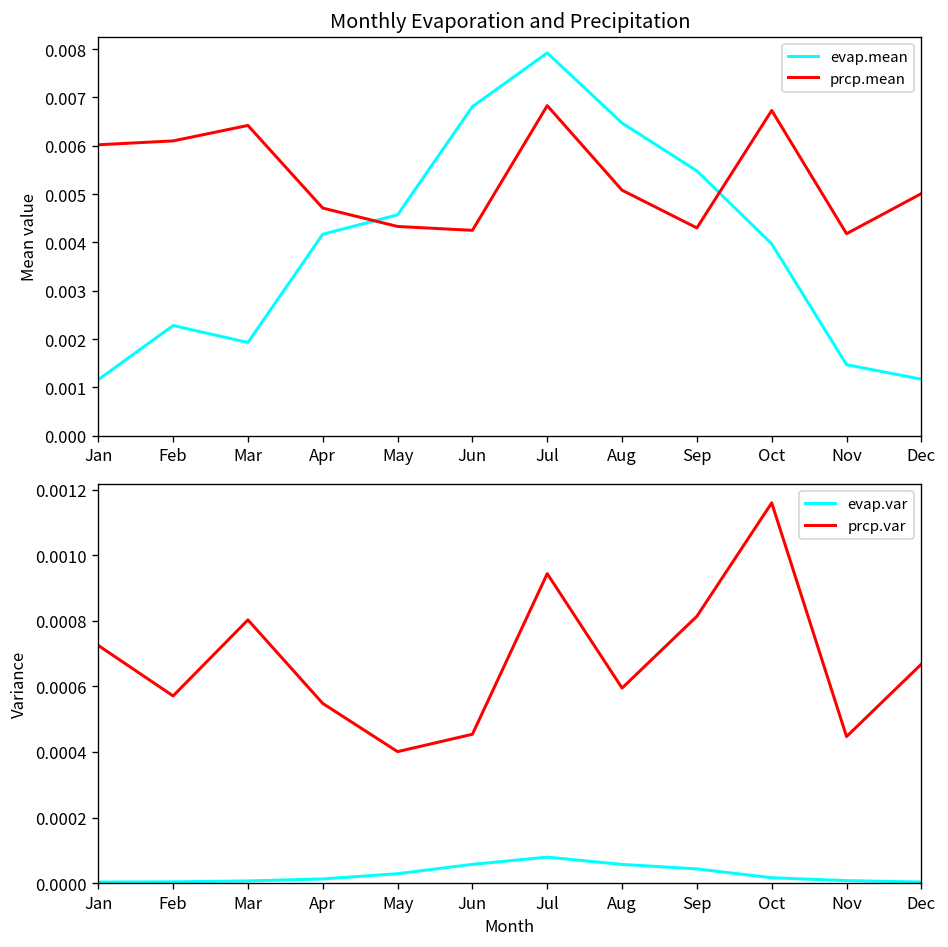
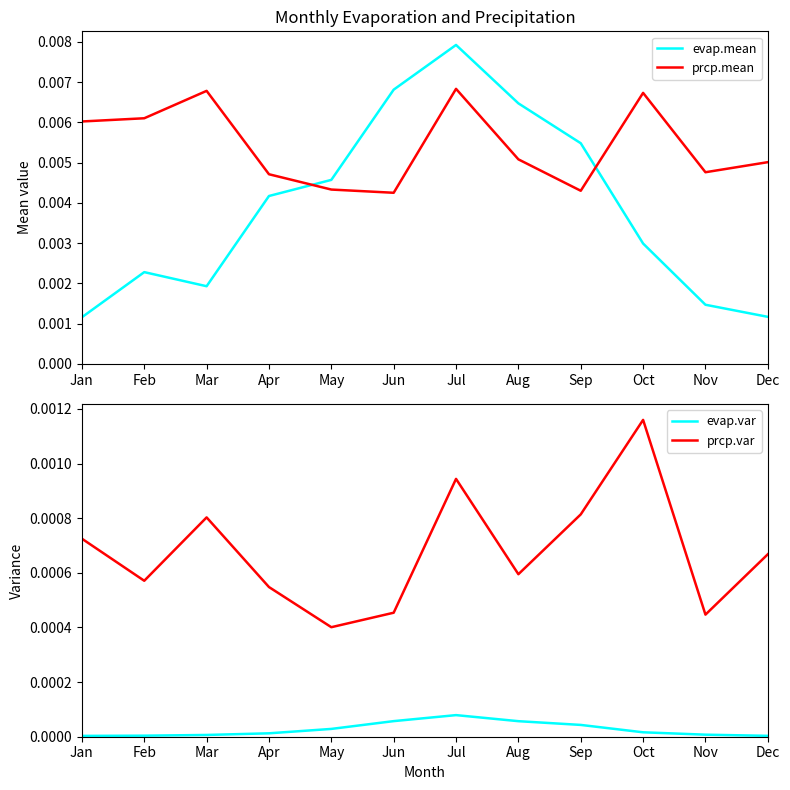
  {
    "Monthly Evaporation and Precipitation": {
      "evap.mean": {
        "Jan": 0.0012,
        "Feb": 0.0023,
        "Mar": 0.0019,
        "Apr": 0.0042,
        "May": 0.0046,
        "Jun": 0.0068,
        "Jul": 0.0079,
        "Aug": 0.0065,
        "Sep": 0.0055,
-       "Oct": 0.0040,
+       "Oct": 0.0030,
        "Nov": 0.0015,
        "Dec": 0.0012
      },
      "prcp.mean": {
        "Jan": 0.0060,
        "Feb": 0.0061,
-       "Mar": 0.0064,
+       "Mar": 0.0068,
        "Apr": 0.0047,
        "May": 0.0043,
        "Jun": 0.0043,
        "Jul": 0.0068,
        "Aug": 0.0051,
        "Sep": 0.0043,
        "Oct": 0.0067,
-       "Nov": 0.0042,
+       "Nov": 0.0048,
        "Dec": 0.0050
      }
    }
  }
